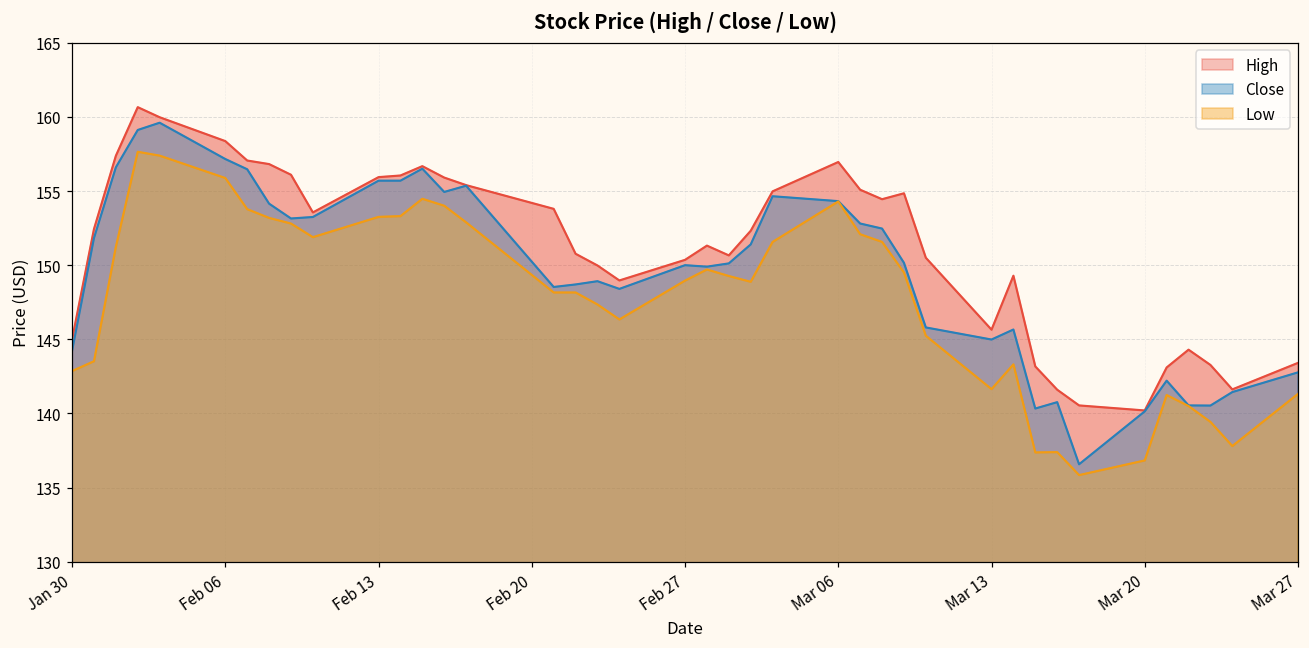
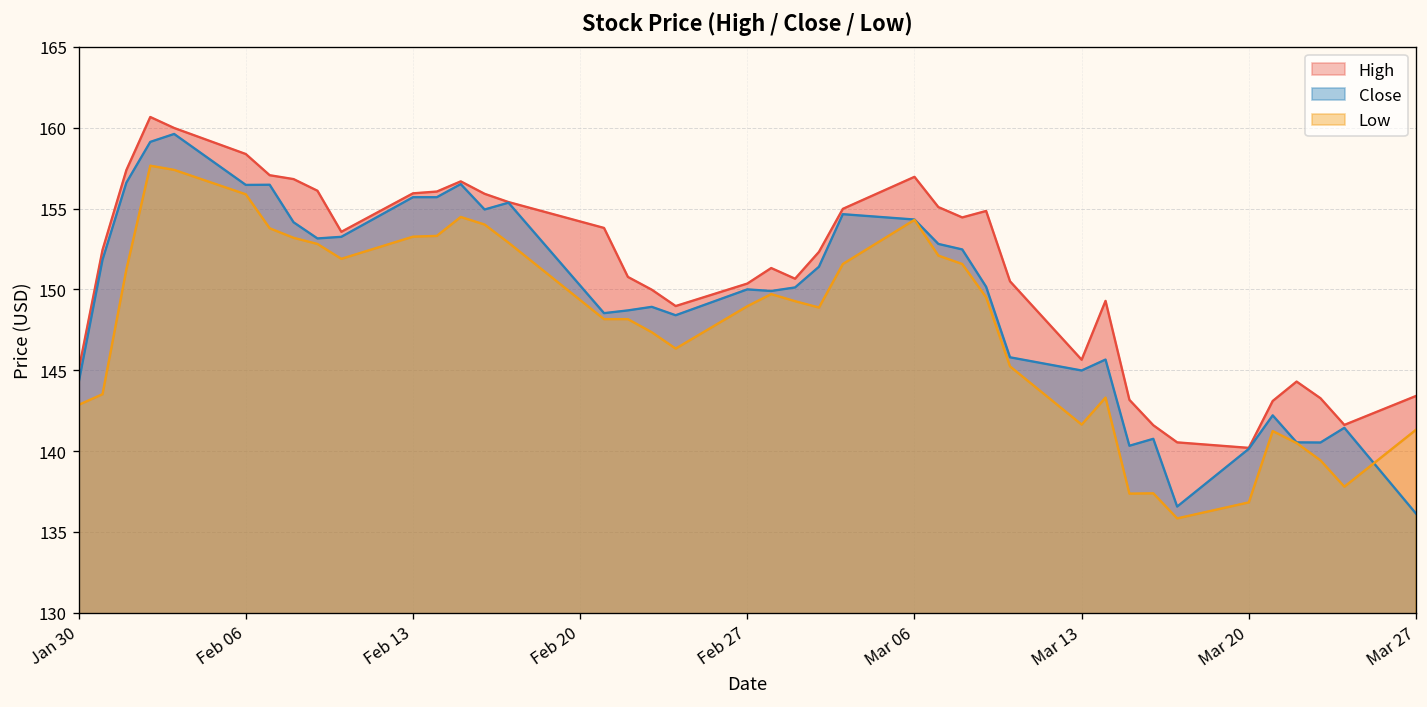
  {
    "Close": {
      "Jan 30": 144.2,
-     "Feb 06": 157.2,
+     "Feb 06": 156.5,
      "Feb 13": 155.7,
      "Feb 27": 150.0,
      "Mar 13": 145.0,
-     "Mar 27": 142.8
+     "Mar 27": 136.1
    }
  }
